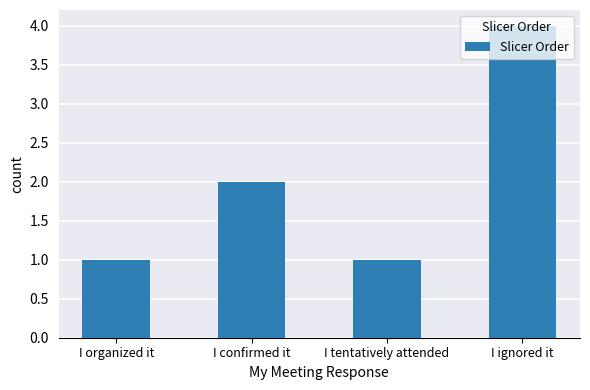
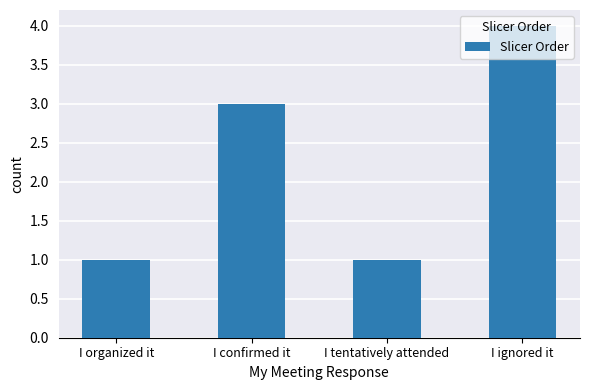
  {
    "I organized it": 1,
-   "I confirmed it": 2,
+   "I confirmed it": 3,
    "I tentatively attended": 1
  }
